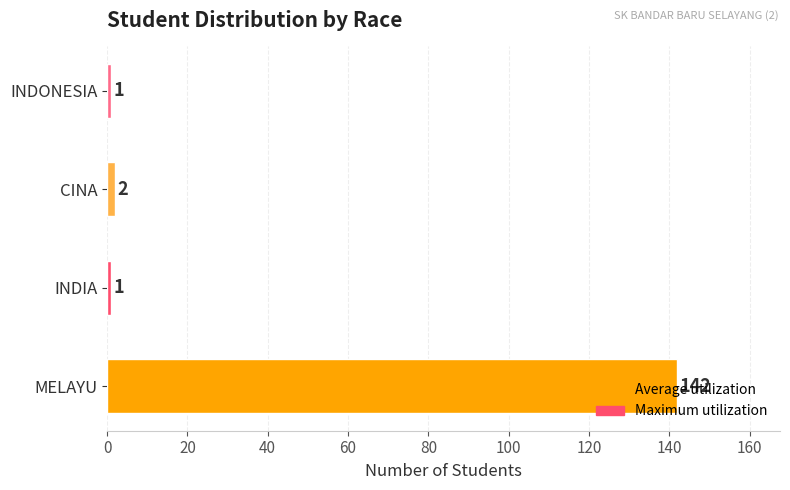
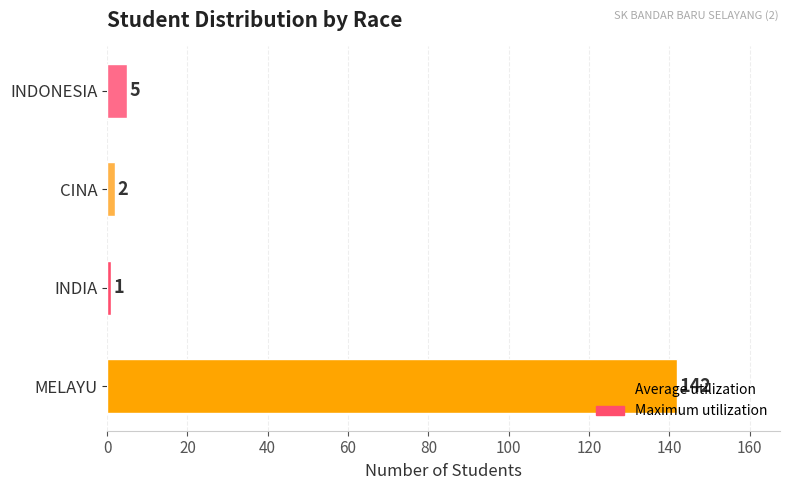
  {
-   "INDONESIA": 1,
+   "INDONESIA": 5,
    "CINA": 2,
    "INDIA": 1,
    "MELAYU": 142
  }
